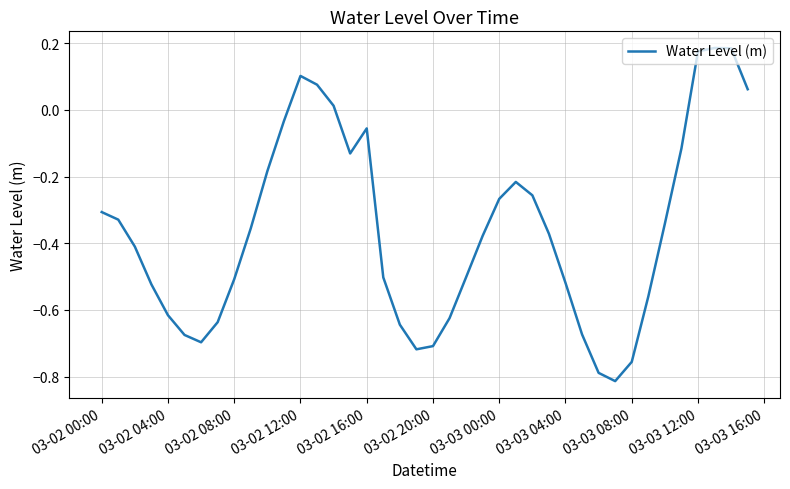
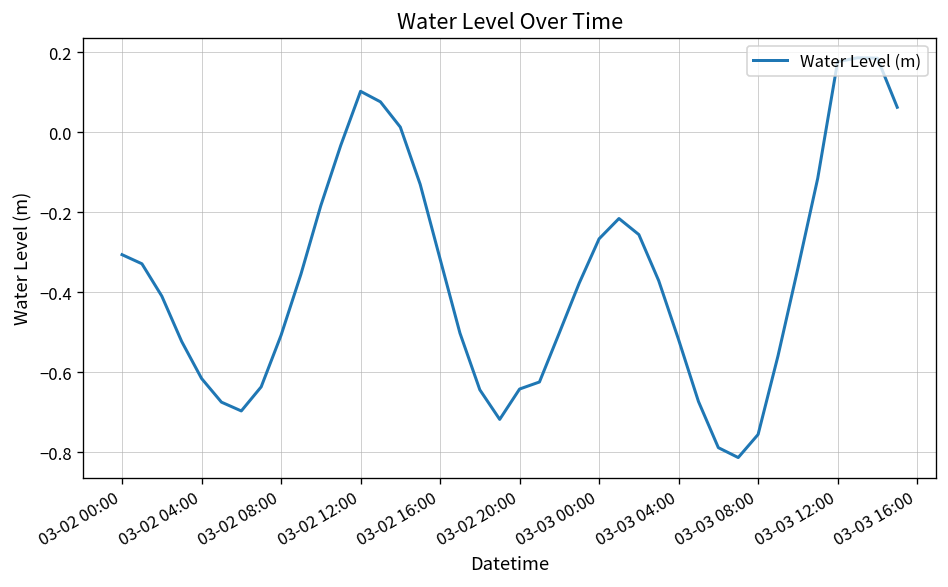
  {
    "03-02 00:00": -0.31,
    "03-02 04:00": -0.62,
    "03-02 08:00": -0.51,
    "03-02 12:00": 0.10,
-   "03-02 16:00": -0.06,
-   "03-02 20:00": -0.71,
+   "03-02 16:00": -0.32,
+   "03-02 20:00": -0.64,
    "03-03 00:00": -0.27,
    "03-03 04:00": -0.52,
    "03-03 08:00": -0.76
  }
